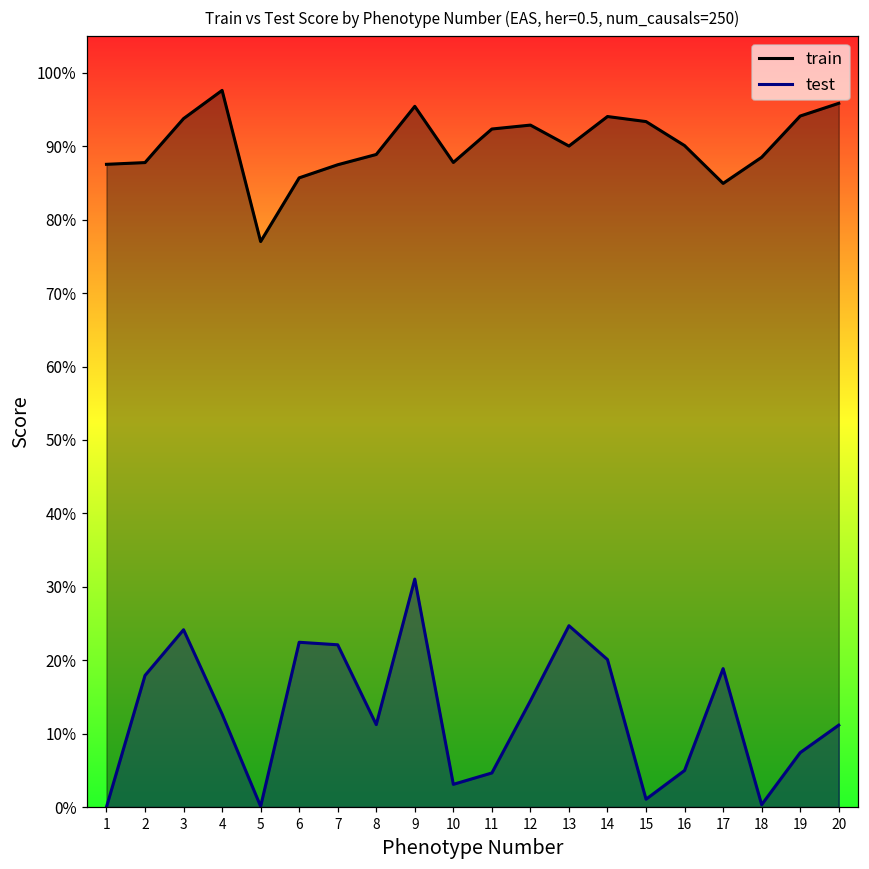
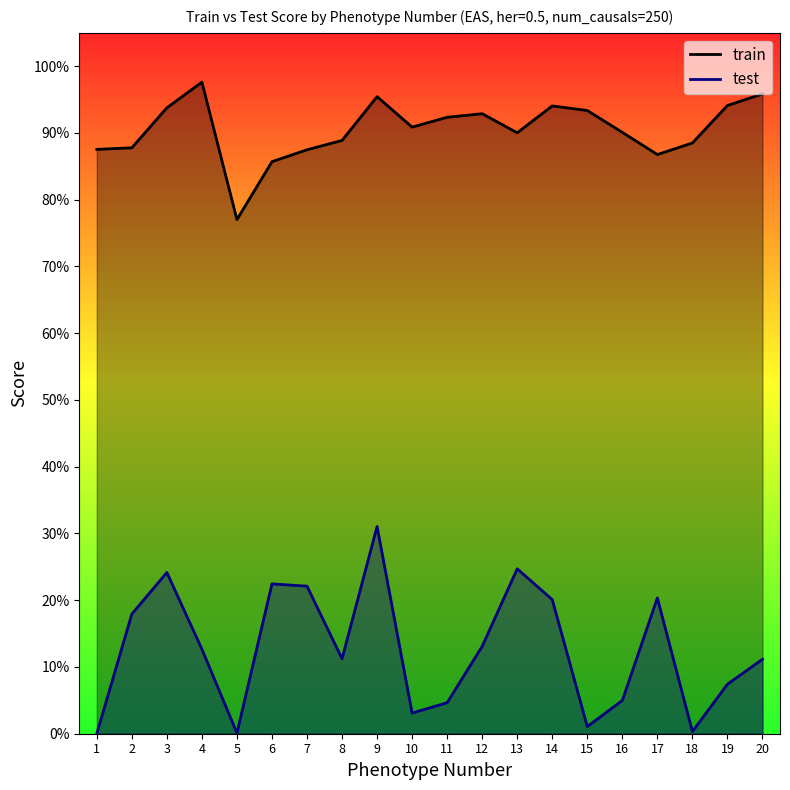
  {
    "train": {
      "1": "88%",
      "2": "88%",
      "3": "94%",
      "4": "98%",
      "5": "77%",
      "6": "86%",
      "7": "87%",
      "8": "89%",
      "9": "95%",
-     "10": "88%",
+     "10": "91%",
      "11": "92%",
      "12": "93%",
      "13": "90%",
      "14": "94%",
      "15": "93%",
      "16": "90%",
-     "17": "85%",
+     "17": "87%",
      "18": "89%",
      "19": "94%"
    },
    "test": {
      "1": "0%",
      "2": "18%",
      "3": "24%",
      "4": "13%",
      "5": "0%",
      "6": "22%",
      "7": "22%",
      "8": "11%",
      "9": "31%",
      "10": "3%",
      "11": "5%",
-     "12": "14%",
+     "12": "13%",
      "13": "25%",
      "14": "20%",
      "15": "1%",
      "16": "5%",
-     "17": "19%",
+     "17": "20%",
      "18": "0%",
      "19": "7%",
      "20": "11%"
    }
  }
